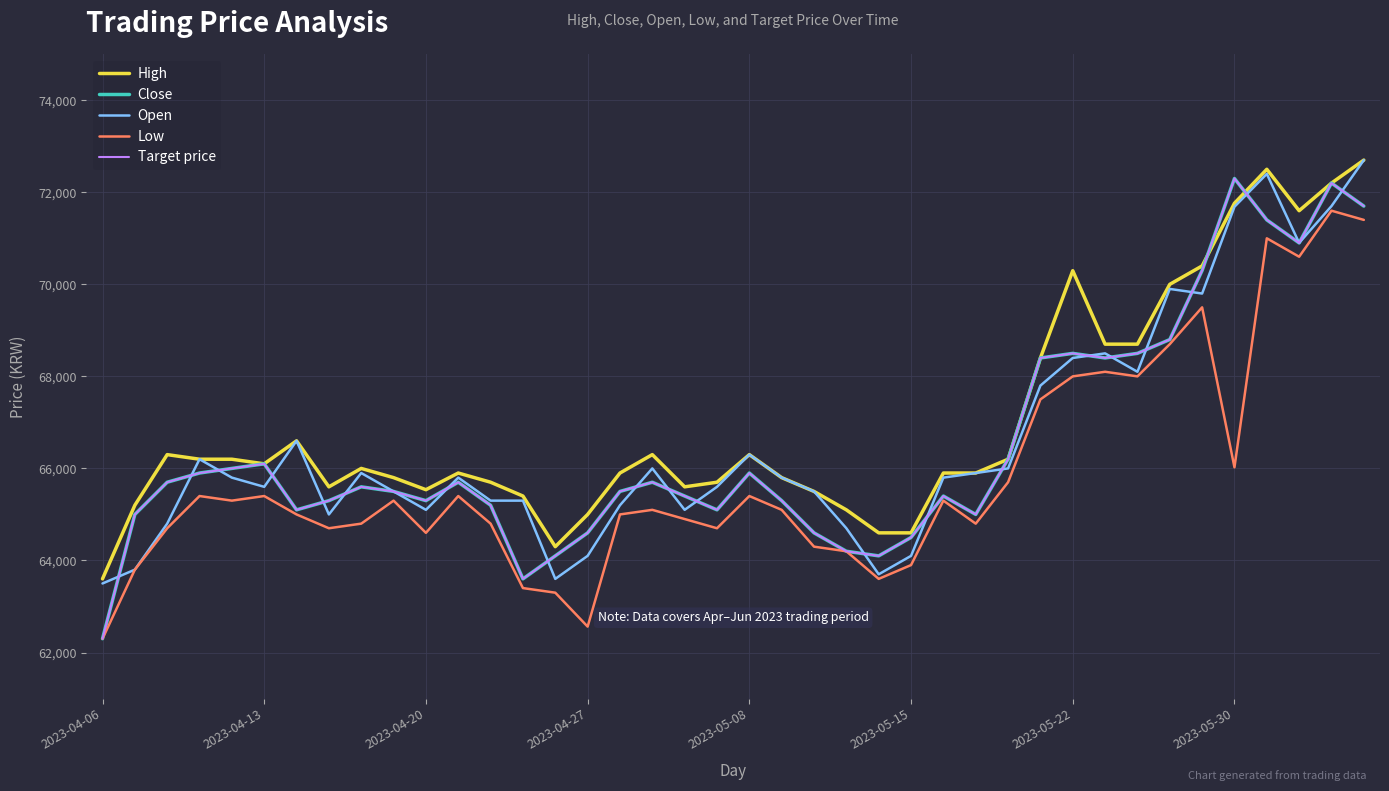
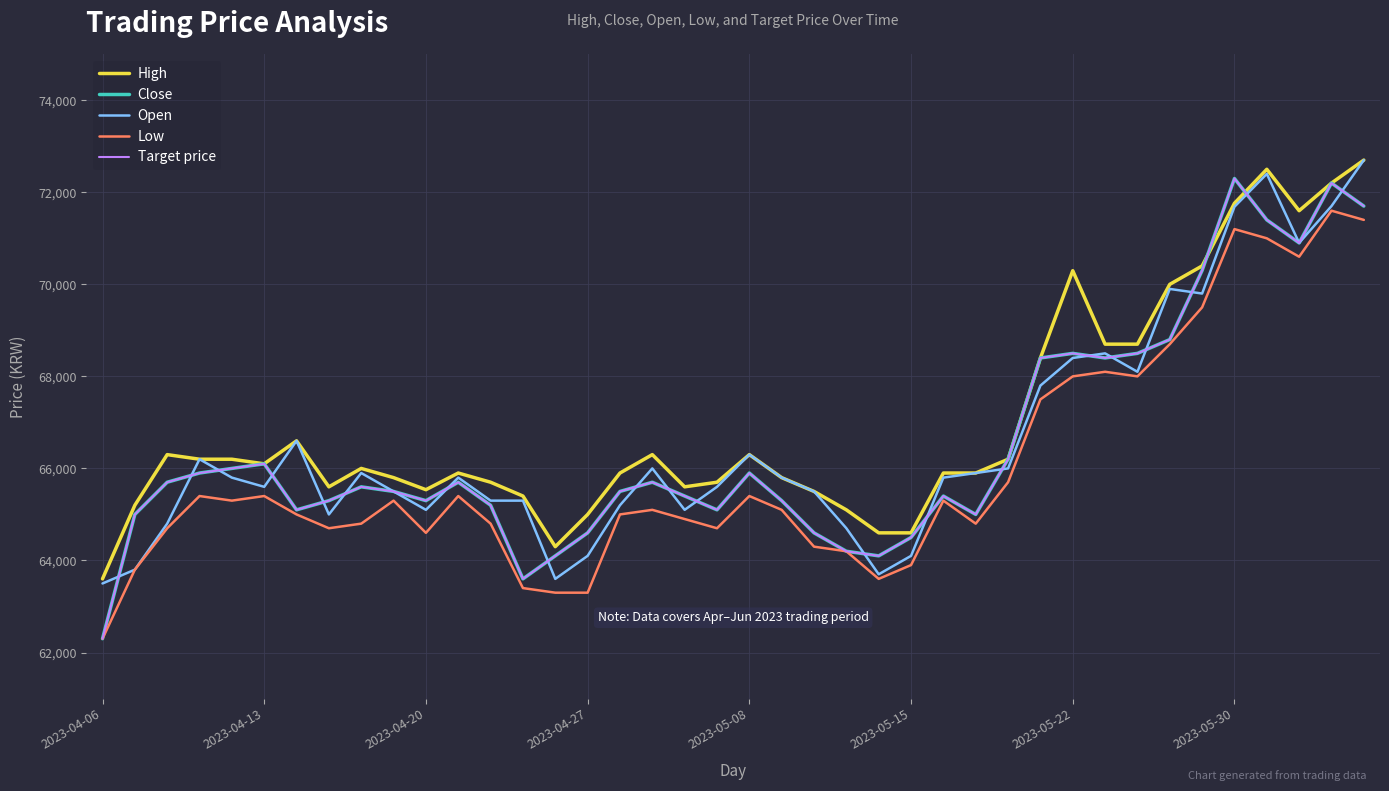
  {
    "High": {
      "2023-04-06": "63,600",
      "2023-04-20": "65,500",
      "2023-04-27": "65,000",
      "2023-05-15": "64,600",
      "2023-05-22": "70,300",
      "2023-05-30": "71,800"
    },
    "Target price": {
      "2023-04-20": "65,300",
      "2023-04-27": "64,600",
      "2023-05-08": "65,900",
      "2023-05-15": "64,500",
      "2023-05-22": "68,500",
      "2023-05-30": "72,300"
    },
    "Open": {
      "2023-04-06": "63,500",
      "2023-04-13": "65,600",
      "2023-04-20": "65,100",
      "2023-04-27": "64,100",
      "2023-05-15": "64,100",
      "2023-05-22": "68,400",
      "2023-05-30": "71,700"
    },
    "Low": {
      "2023-04-13": "65,400",
      "2023-04-20": "64,600",
-     "2023-04-27": "62,600",
+     "2023-04-27": "63,300",
      "2023-05-08": "65,400",
      "2023-05-15": "63,900",
      "2023-05-22": "68,000",
-     "2023-05-30": "66,000"
+     "2023-05-30": "71,200"
    }
  }
